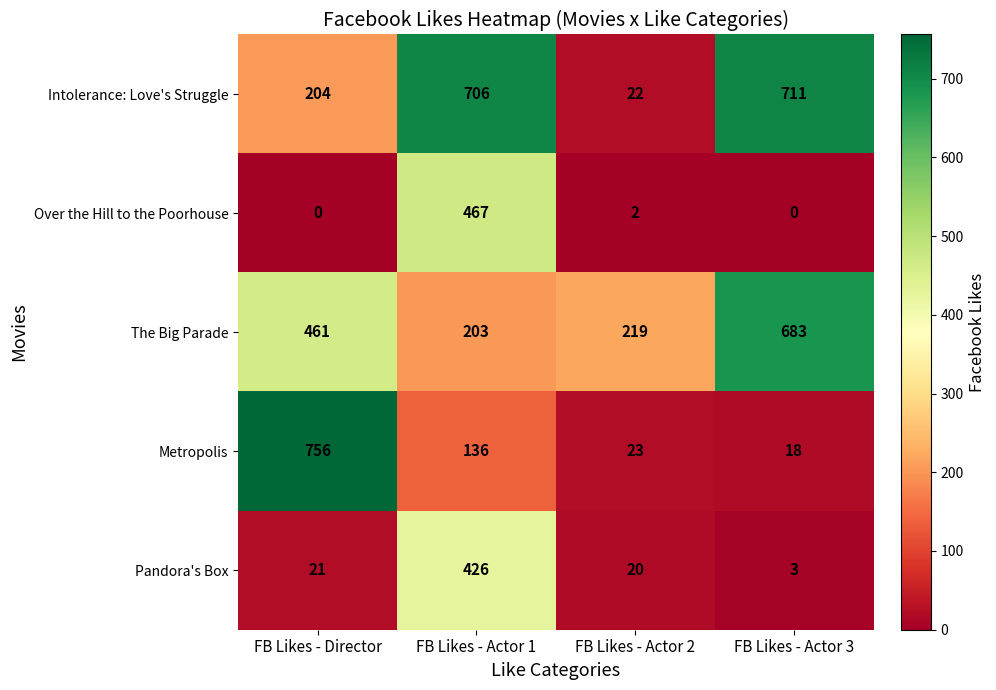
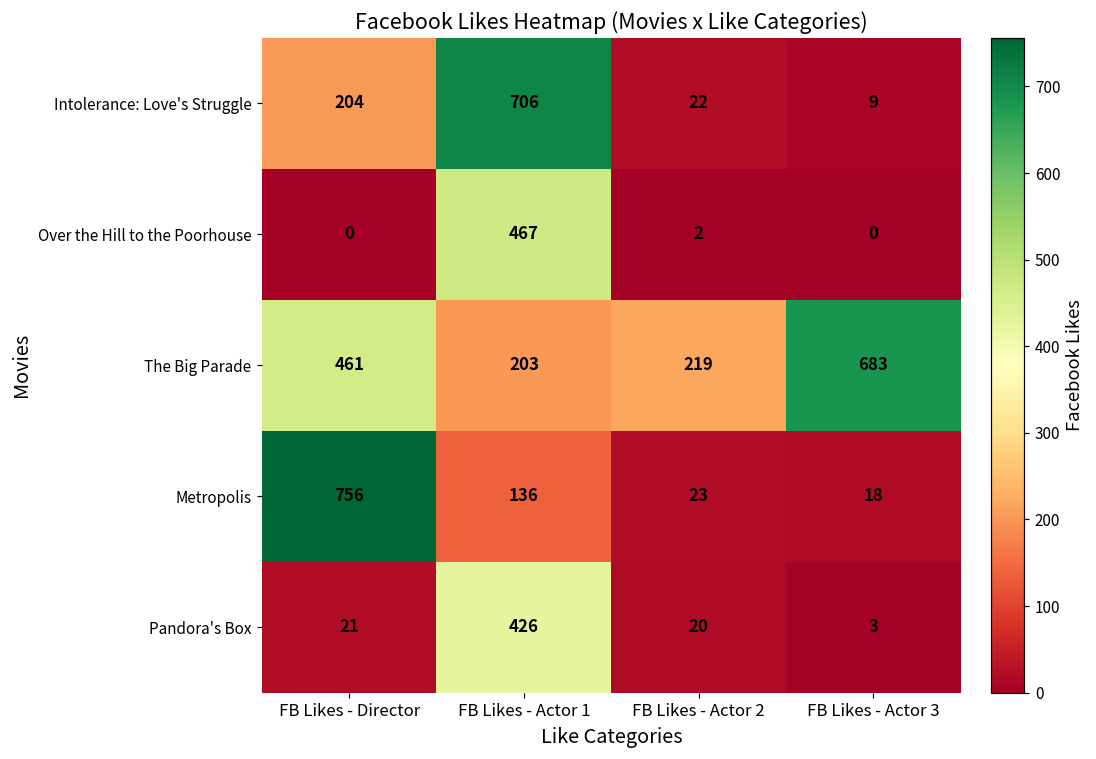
  {
    "Intolerance: Love's Struggle": {
      "FB Likes - Director": 204,
      "FB Likes - Actor 1": 706,
      "FB Likes - Actor 2": 22,
-     "FB Likes - Actor 3": 711
+     "FB Likes - Actor 3": 9
    },
    "Over the Hill to the Poorhouse": {
      "FB Likes - Director": 0,
      "FB Likes - Actor 1": 467,
      "FB Likes - Actor 2": 2,
      "FB Likes - Actor 3": 0
    },
    "The Big Parade": {
      "FB Likes - Director": 461,
      "FB Likes - Actor 1": 203,
      "FB Likes - Actor 2": 219,
      "FB Likes - Actor 3": 683
    },
    "Metropolis": {
      "FB Likes - Director": 756,
      "FB Likes - Actor 1": 136,
      "FB Likes - Actor 2": 23,
      "FB Likes - Actor 3": 18
    },
    "Pandora's Box": {
      "FB Likes - Director": 21,
      "FB Likes - Actor 1": 426,
      "FB Likes - Actor 2": 20,
      "FB Likes - Actor 3": 3
    }
  }
